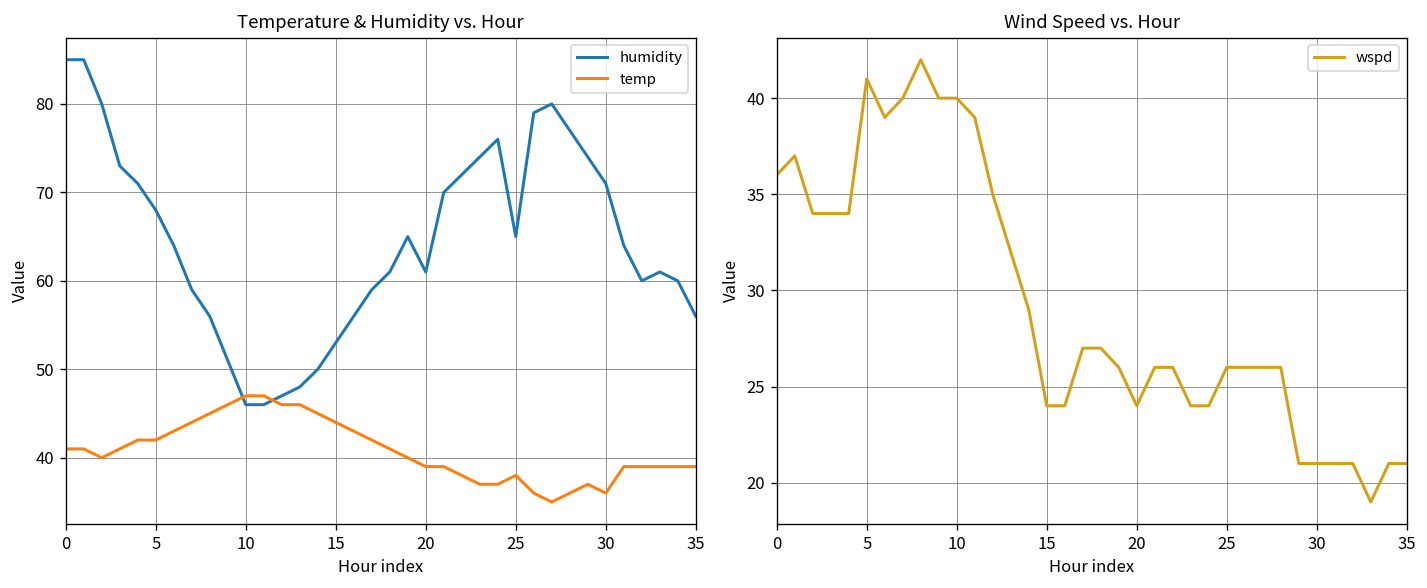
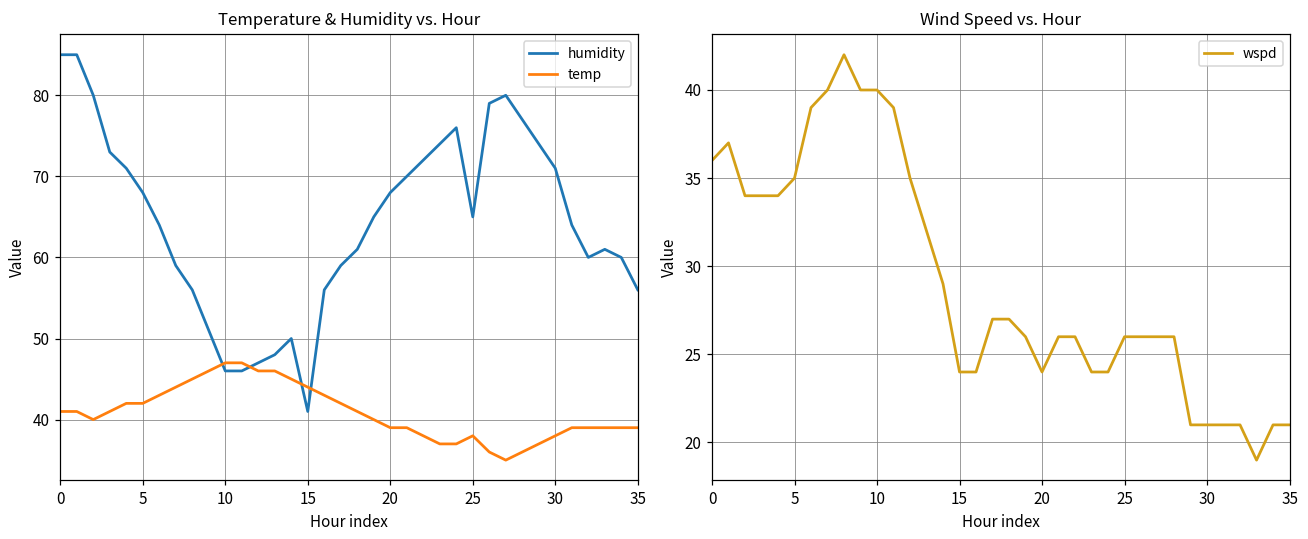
  {
    "Temperature & Humidity vs. Hour": {
      "humidity": {
        "0": 85,
        "5": 68,
        "10": 46,
-       "15": 53,
-       "20": 61,
+       "15": 41,
+       "20": 68,
        "25": 65,
        "30": 71,
        "35": 56
      },
      "temp": {
        "0": 41,
        "5": 42,
        "10": 47,
        "15": 44,
        "20": 39,
        "25": 38,
-       "30": 36,
+       "30": 38,
        "35": 39
      }
    },
    "Wind Speed vs. Hour": {
      "0": 36,
-     "5": 41,
+     "5": 35,
      "10": 40,
      "15": 24,
      "20": 24,
      "25": 26,
      "30": 21,
      "35": 21
    }
  }
